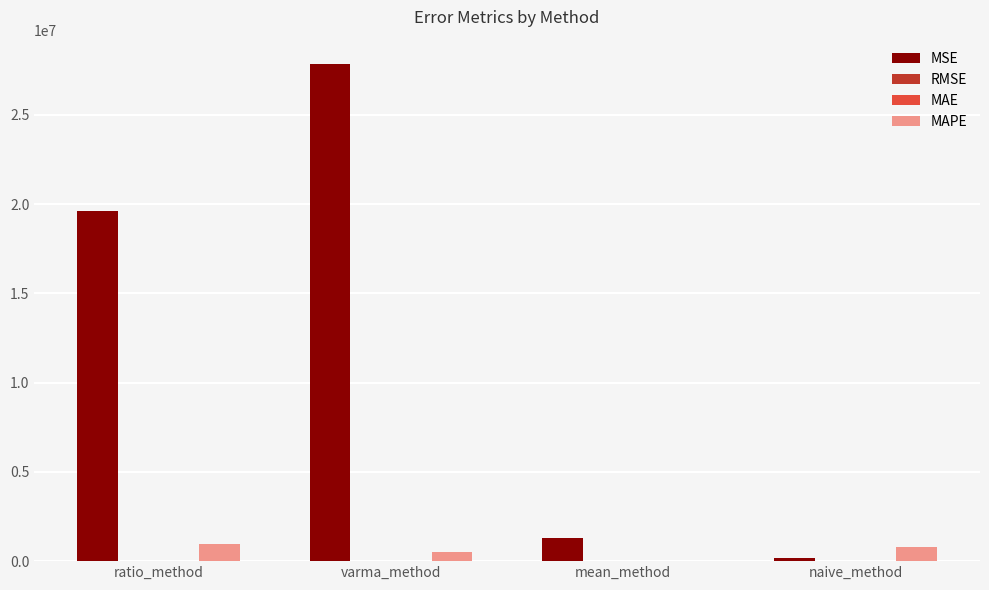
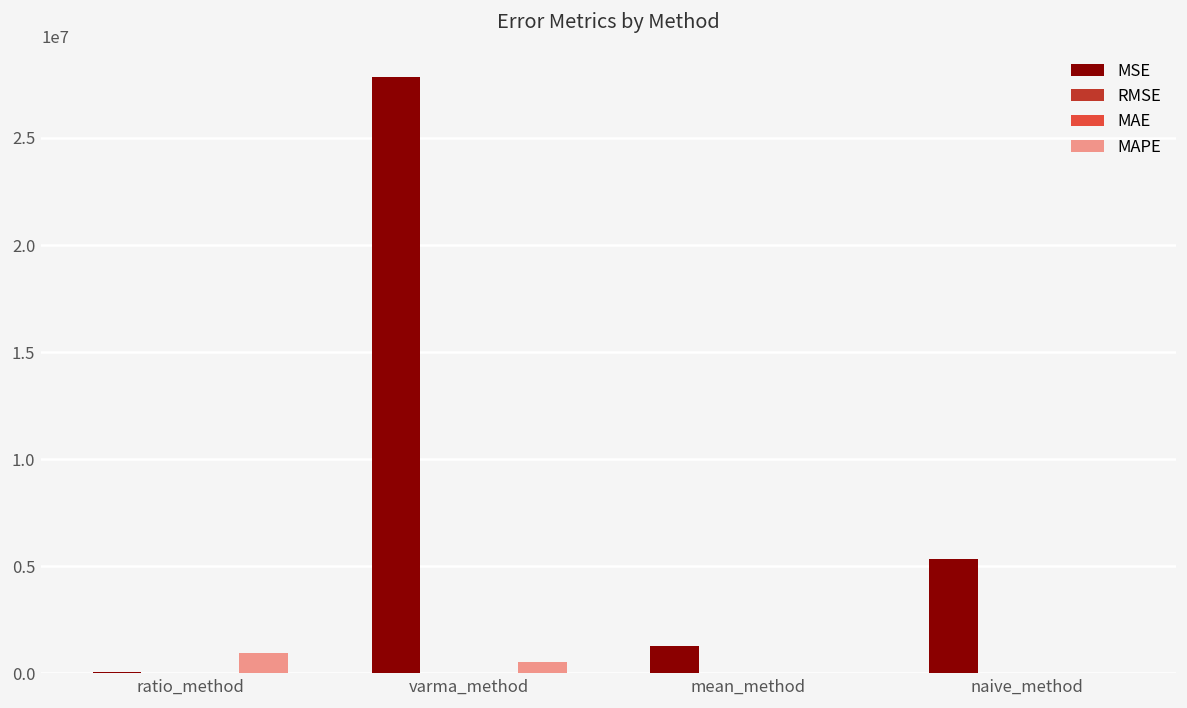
  {
    "MSE": {
-     "ratio_method": 19600000,
+     "ratio_method": 100000,
      "varma_method": 27800000,
      "mean_method": 1300000,
-     "naive_method": 200000
+     "naive_method": 5400000
    },
    "MAPE": {
      "ratio_method": 1000000,
      "varma_method": 500000,
-     "naive_method": 800000
+     "naive_method": 0
    }
  }
